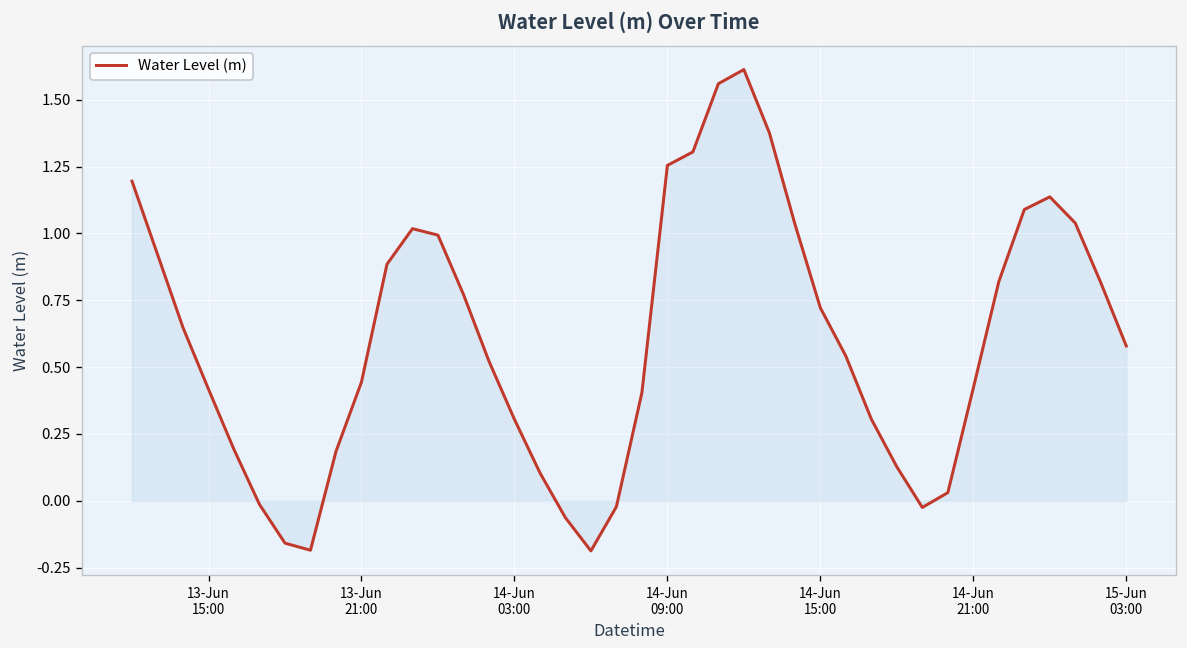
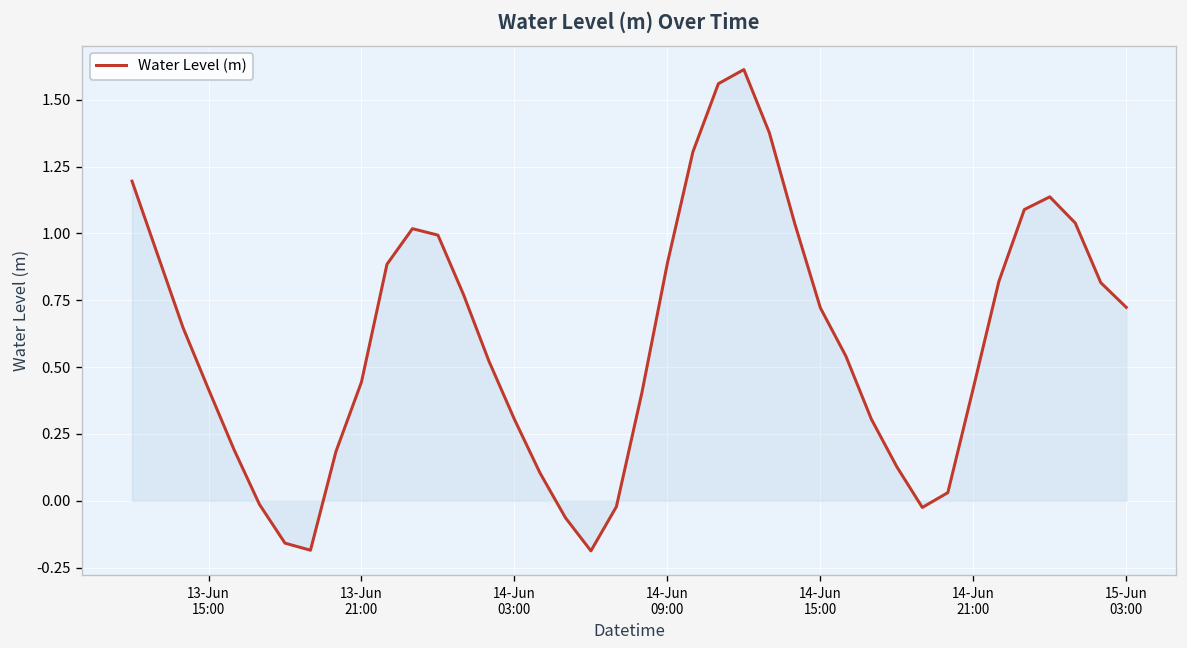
  {
    "Water Level (m)": {
-     "14-Jun 09:00": 1.25,
-     "15-Jun 03:00": 0.58
+     "14-Jun 09:00": 0.89,
+     "15-Jun 03:00": 0.72
    }
  }
